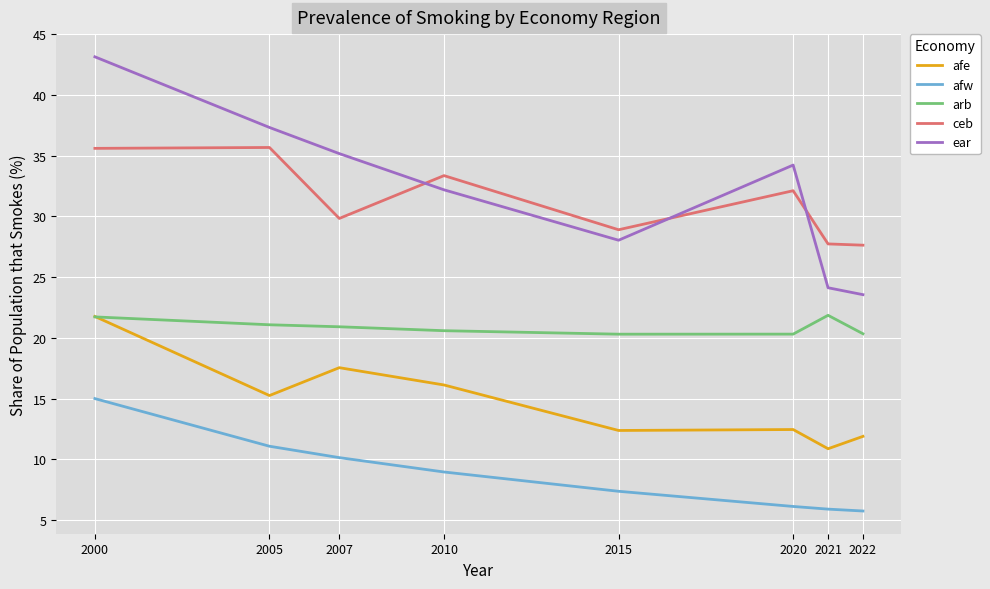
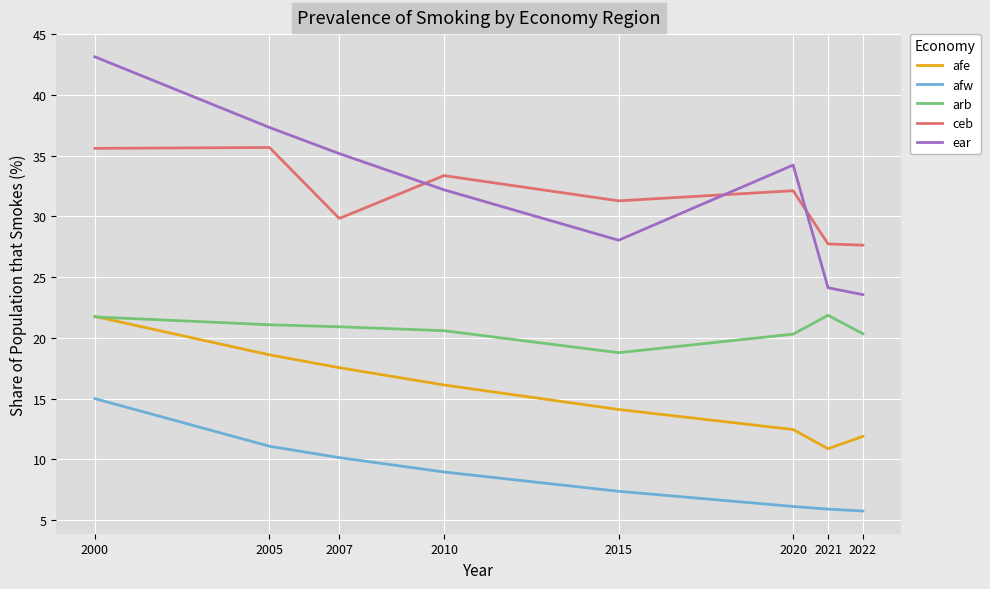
  {
    "afe": {
-     "2005": 15.2,
+     "2005": 18.6,
      "2007": 17.5,
      "2010": 16.1,
-     "2015": 12.4,
+     "2015": 14.1,
      "2020": 12.4,
      "2021": 10.9,
      "2022": 11.9
    },
    "afw": {
      "2000": 15.0,
      "2005": 11.1,
      "2007": 10.1,
      "2010": 8.9,
      "2015": 7.4,
      "2020": 6.1,
      "2021": 5.9,
      "2022": 5.7
    },
    "arb": {
      "2005": 21.1,
      "2007": 20.9,
      "2010": 20.6,
-     "2015": 20.3,
+     "2015": 18.8,
      "2020": 20.3,
      "2021": 21.9,
      "2022": 20.3
    },
    "ceb": {
      "2000": 35.6,
      "2005": 35.7,
      "2007": 29.8,
      "2010": 33.4,
-     "2015": 28.9,
+     "2015": 31.3,
      "2020": 32.1,
      "2021": 27.7,
      "2022": 27.6
    },
    "ear": {
      "2000": 43.1,
      "2005": 37.3,
      "2007": 35.2,
      "2010": 32.2,
      "2015": 28.0,
      "2020": 34.2,
      "2021": 24.1,
      "2022": 23.6
    }
  }
